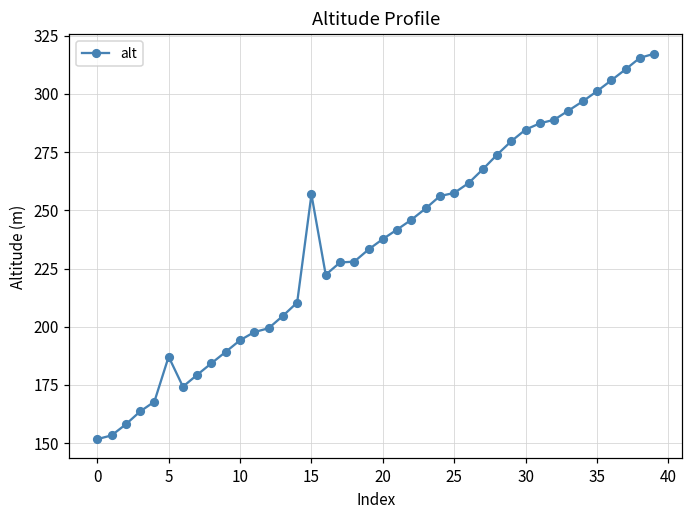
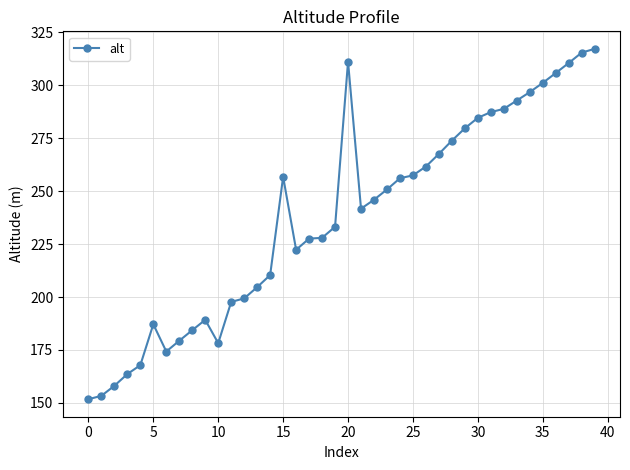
  {
    "0": 152,
    "5": 187,
-   "10": 194,
+   "10": 178,
    "15": 257,
-   "20": 238,
+   "20": 311,
    "25": 257,
    "30": 285,
    "35": 301
  }
